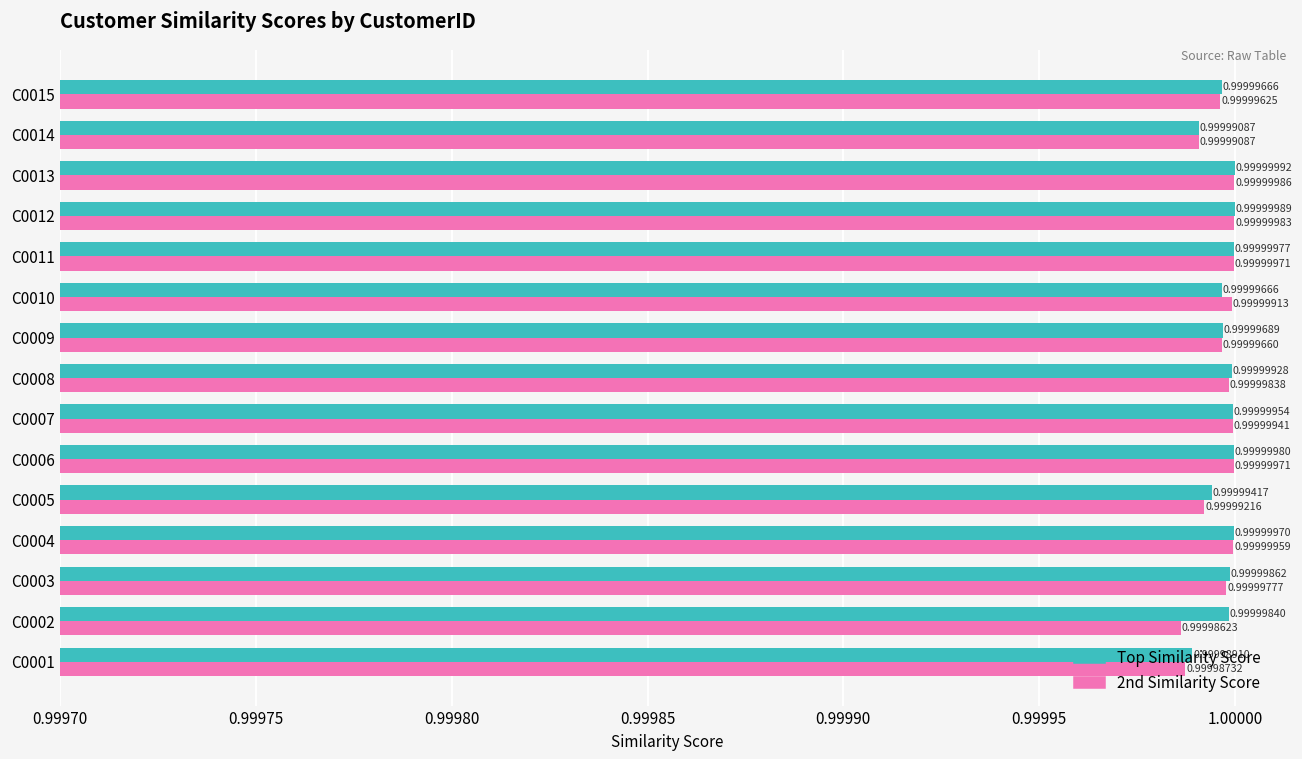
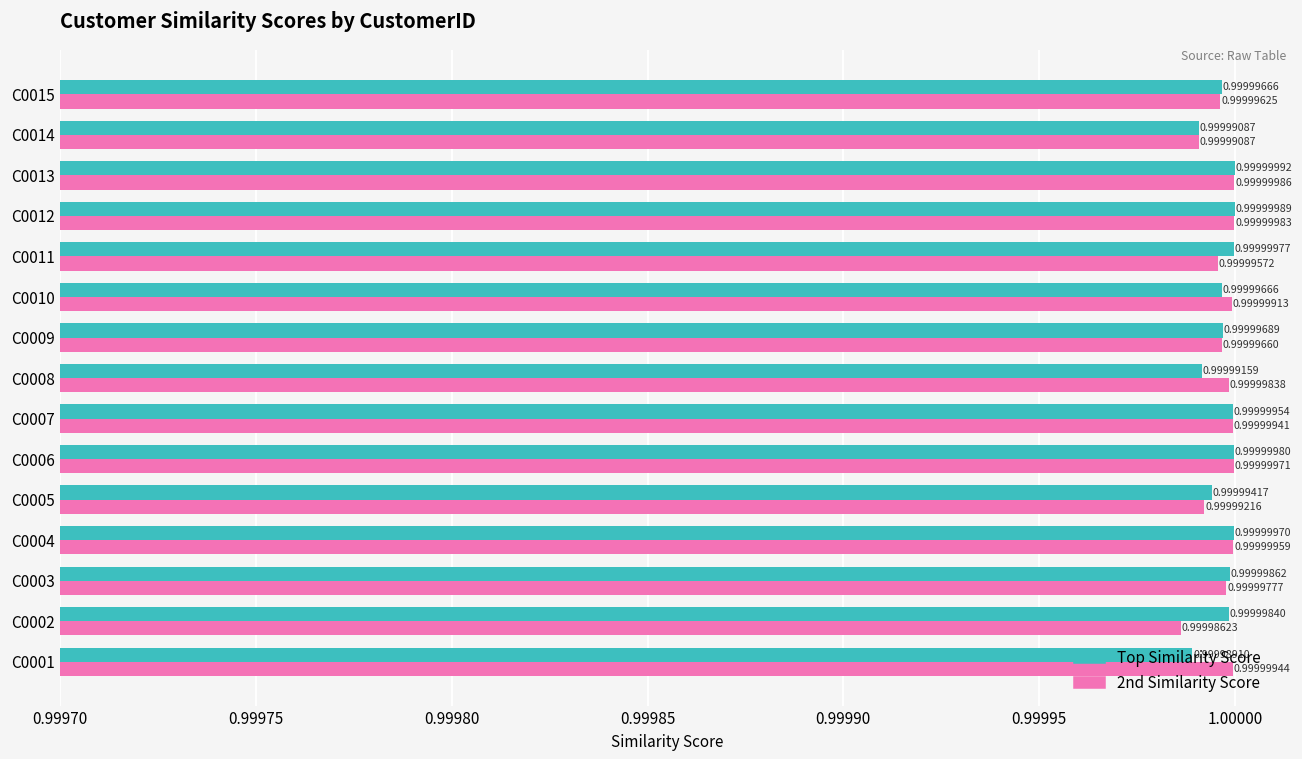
  {
    "Top Similarity Score": {
      "C0015": 0.99999666,
      "C0014": 0.99999087,
      "C0013": 0.99999992,
      "C0012": 0.99999989,
      "C0011": 0.99999977,
      "C0010": 0.99999666,
      "C0009": 0.99999689,
-     "C0008": 0.99999928,
+     "C0008": 0.99999159,
      "C0007": 0.99999954,
      "C0006": 0.99999980,
      "C0005": 0.99999417,
      "C0004": 0.99999970,
      "C0003": 0.99999862,
      "C0002": 0.99999840,
      "C0001": 0.99998910
    },
    "2nd Similarity Score": {
      "C0015": 0.99999625,
      "C0014": 0.99999087,
      "C0013": 0.99999986,
      "C0012": 0.99999983,
-     "C0011": 0.99999971,
+     "C0011": 0.99999572,
      "C0010": 0.99999913,
      "C0009": 0.99999660,
      "C0008": 0.99999838,
      "C0007": 0.99999941,
      "C0006": 0.99999971,
      "C0005": 0.99999216,
      "C0004": 0.99999959,
      "C0003": 0.99999777,
      "C0002": 0.99998623,
-     "C0001": 0.99998732
+     "C0001": 0.99999944
    }
  }
